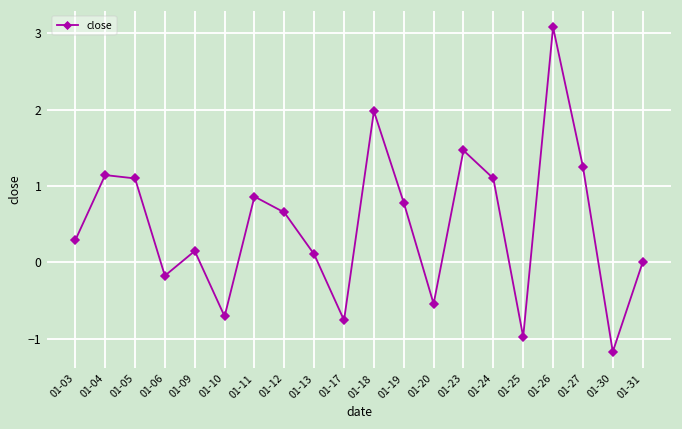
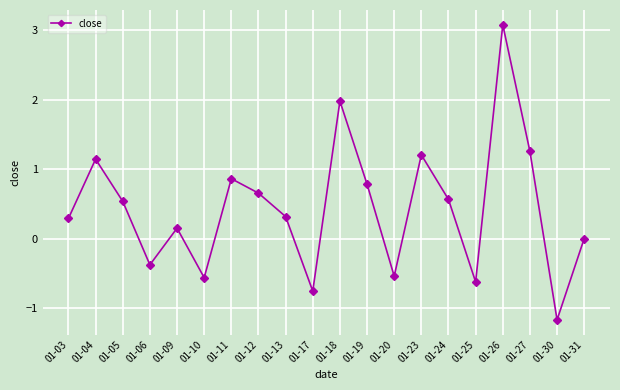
  {
    "01-03": 0.3,
    "01-04": 1.1,
-   "01-05": 1.1,
-   "01-06": -0.2,
+   "01-05": 0.5,
+   "01-06": -0.4,
    "01-09": 0.1,
-   "01-10": -0.7,
+   "01-10": -0.6,
    "01-11": 0.9,
    "01-12": 0.7,
-   "01-13": 0.1,
+   "01-13": 0.3,
    "01-17": -0.8,
    "01-18": 2.0,
    "01-19": 0.8,
    "01-20": -0.5,
-   "01-23": 1.5,
-   "01-24": 1.1,
-   "01-25": -1.0,
+   "01-23": 1.2,
+   "01-24": 0.6,
+   "01-25": -0.6,
    "01-26": 3.1,
    "01-27": 1.3,
    "01-30": -1.2,
    "01-31": 0.0
  }
